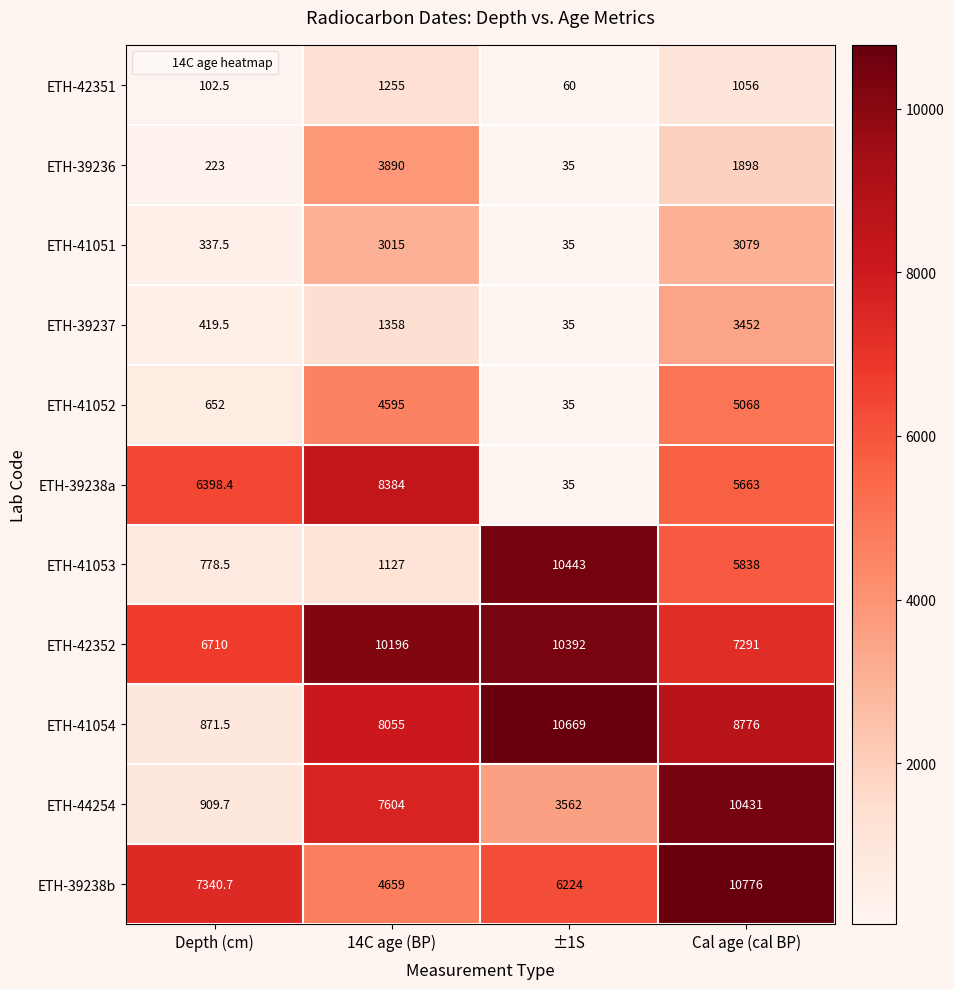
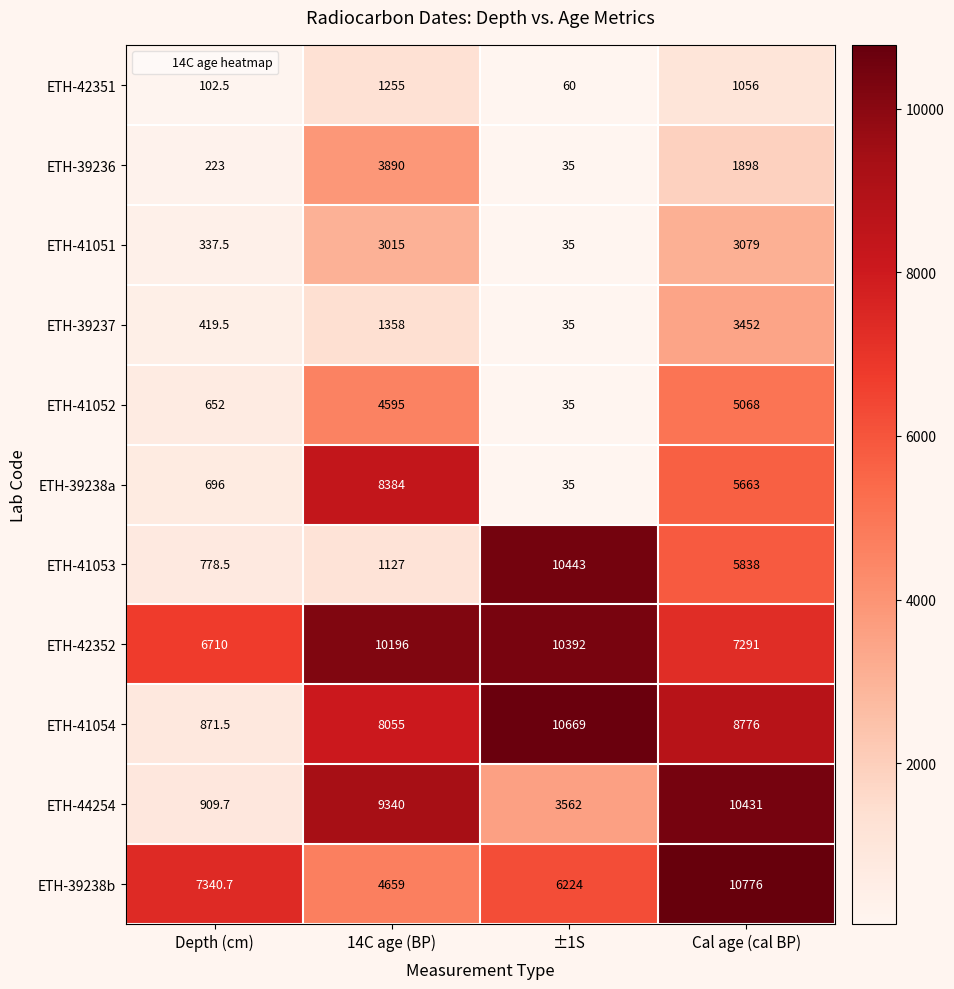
  {
    "ETH-42351": {
      "Depth (cm)": 102.5,
      "14C age (BP)": 1255,
      "±1S": 60,
      "Cal age (cal BP)": 1056
    },
    "ETH-39236": {
      "Depth (cm)": 223,
      "14C age (BP)": 3890,
      "±1S": 35,
      "Cal age (cal BP)": 1898
    },
    "ETH-41051": {
      "Depth (cm)": 337.5,
      "14C age (BP)": 3015,
      "±1S": 35,
      "Cal age (cal BP)": 3079
    },
    "ETH-39237": {
      "Depth (cm)": 419.5,
      "14C age (BP)": 1358,
      "±1S": 35,
      "Cal age (cal BP)": 3452
    },
    "ETH-41052": {
      "Depth (cm)": 652,
      "14C age (BP)": 4595,
      "±1S": 35,
      "Cal age (cal BP)": 5068
    },
    "ETH-39238a": {
-     "Depth (cm)": 6398.4,
+     "Depth (cm)": 696,
      "14C age (BP)": 8384,
      "±1S": 35,
      "Cal age (cal BP)": 5663
    },
    "ETH-41053": {
      "Depth (cm)": 778.5,
      "14C age (BP)": 1127,
      "±1S": 10443,
      "Cal age (cal BP)": 5838
    },
    "ETH-42352": {
      "Depth (cm)": 6710,
      "14C age (BP)": 10196,
      "±1S": 10392,
      "Cal age (cal BP)": 7291
    },
    "ETH-41054": {
      "Depth (cm)": 871.5,
      "14C age (BP)": 8055,
      "±1S": 10669,
      "Cal age (cal BP)": 8776
    },
    "ETH-44254": {
      "Depth (cm)": 909.7,
-     "14C age (BP)": 7604,
+     "14C age (BP)": 9340,
      "±1S": 3562,
      "Cal age (cal BP)": 10431
    },
    "ETH-39238b": {
      "Depth (cm)": 7340.7,
      "14C age (BP)": 4659,
      "±1S": 6224,
      "Cal age (cal BP)": 10776
    }
  }
